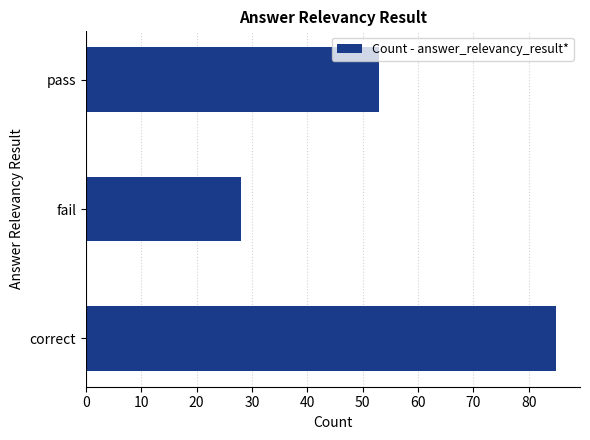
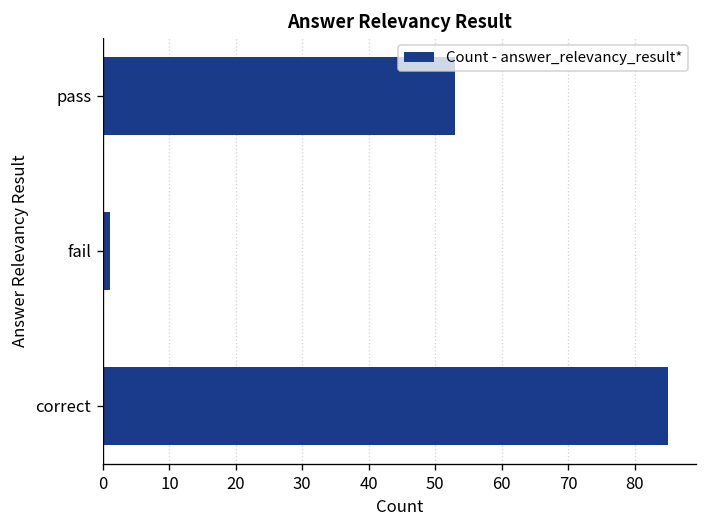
  {
    "pass": 53,
-   "fail": 28,
+   "fail": 1,
    "correct": 85
  }
